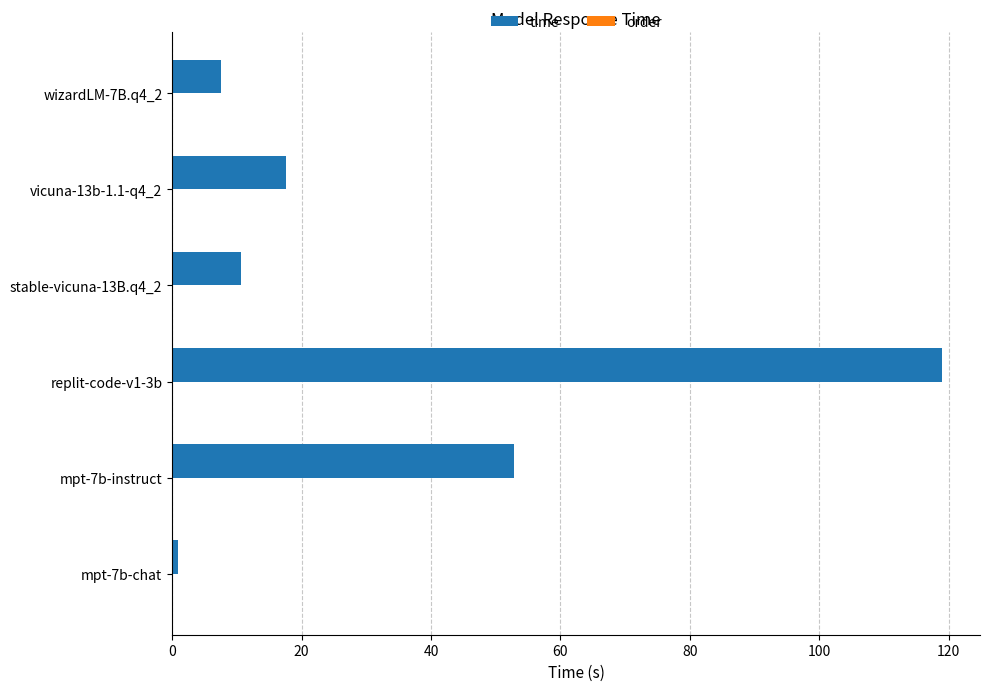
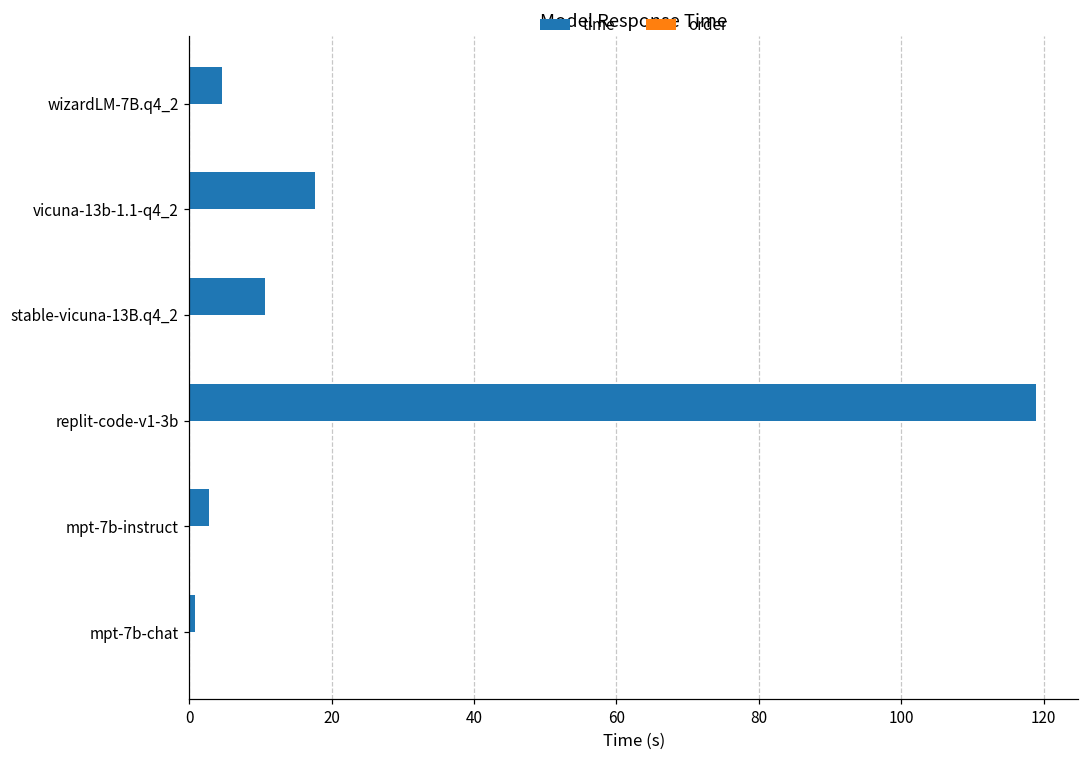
  {
    "time": {
-     "wizardLM-7B.q4_2": 8,
+     "wizardLM-7B.q4_2": 5,
      "vicuna-13b-1.1-q4_2": 18,
      "stable-vicuna-13B.q4_2": 11,
      "replit-code-v1-3b": 119,
-     "mpt-7b-instruct": 53,
+     "mpt-7b-instruct": 3,
      "mpt-7b-chat": 1
    },
    "order": {
      "wizardLM-7B.q4_2": 0,
      "vicuna-13b-1.1-q4_2": 0,
      "stable-vicuna-13B.q4_2": 0,
      "replit-code-v1-3b": 0,
      "mpt-7b-instruct": 0,
      "mpt-7b-chat": 0
    }
  }
